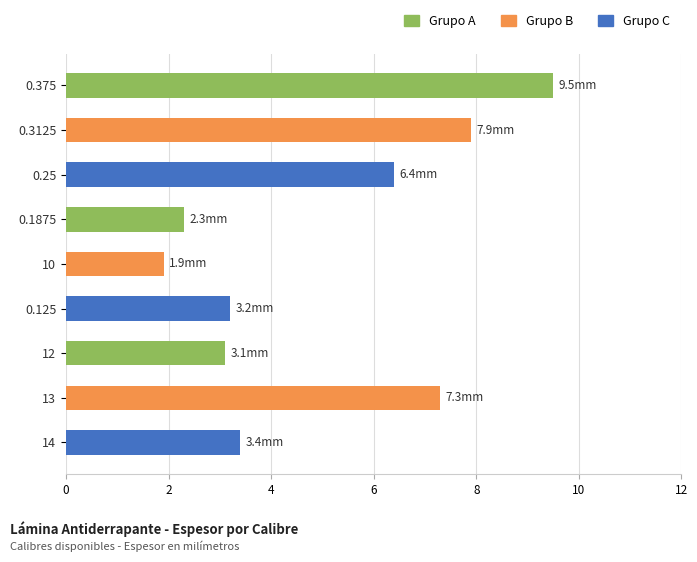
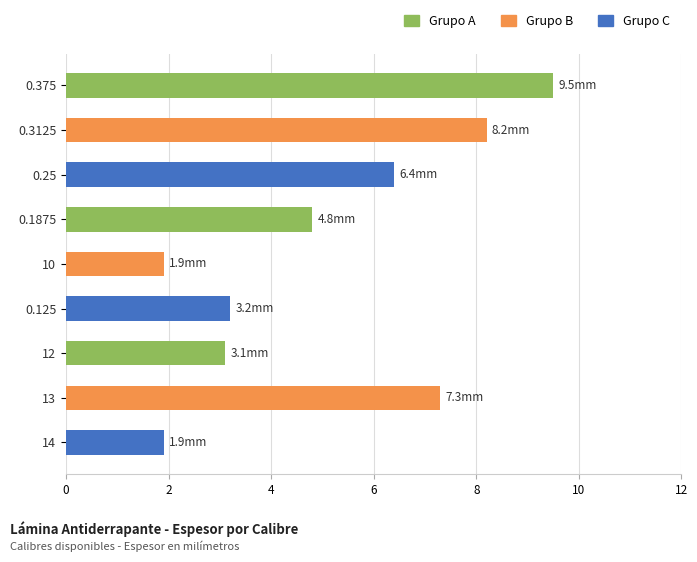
  {
    "0.375": 9.5,
-   "0.3125": 7.9,
+   "0.3125": 8.2,
    "0.25": 6.4,
-   "0.1875": 2.3,
+   "0.1875": 4.8,
    "10": 1.9,
    "0.125": 3.2,
    "12": 3.1,
    "13": 7.3,
-   "14": 3.4
+   "14": 1.9
  }
